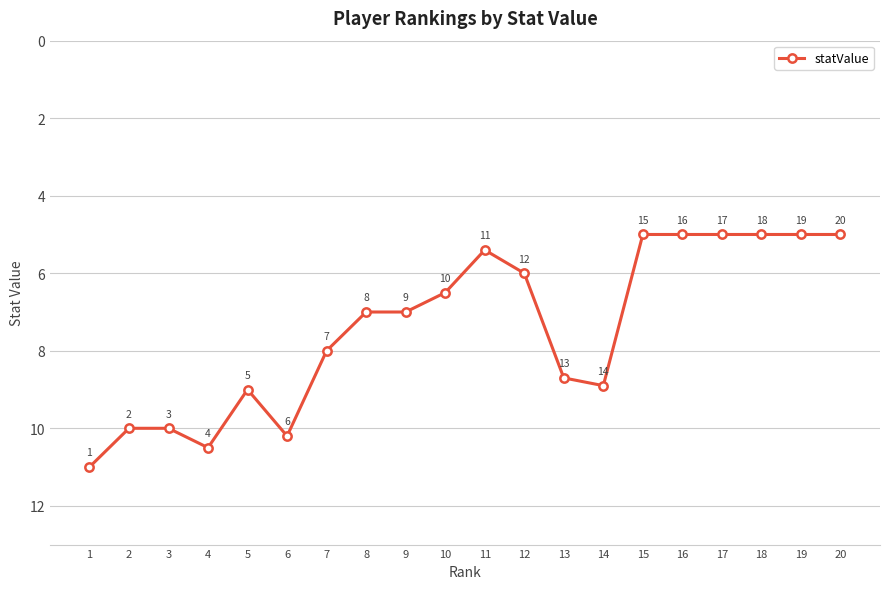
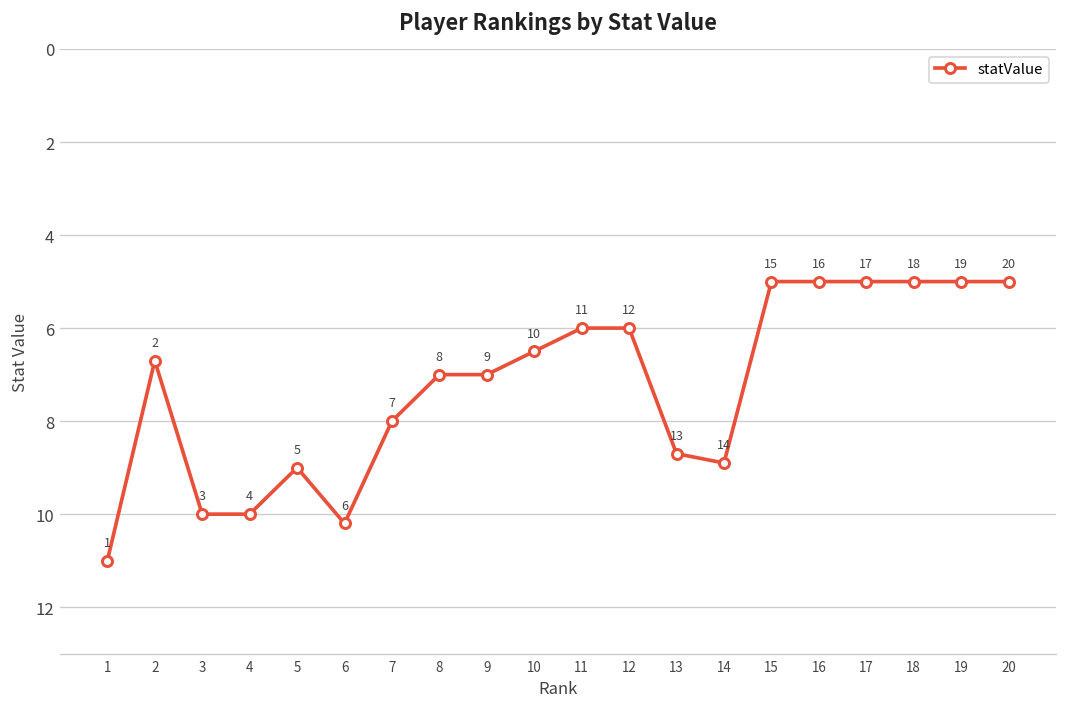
  {
-   "2": 10.0,
-   "4": 10.5,
-   "11": 5.4
+   "2": 6.7,
+   "4": 10.0,
+   "11": 6.0
  }
